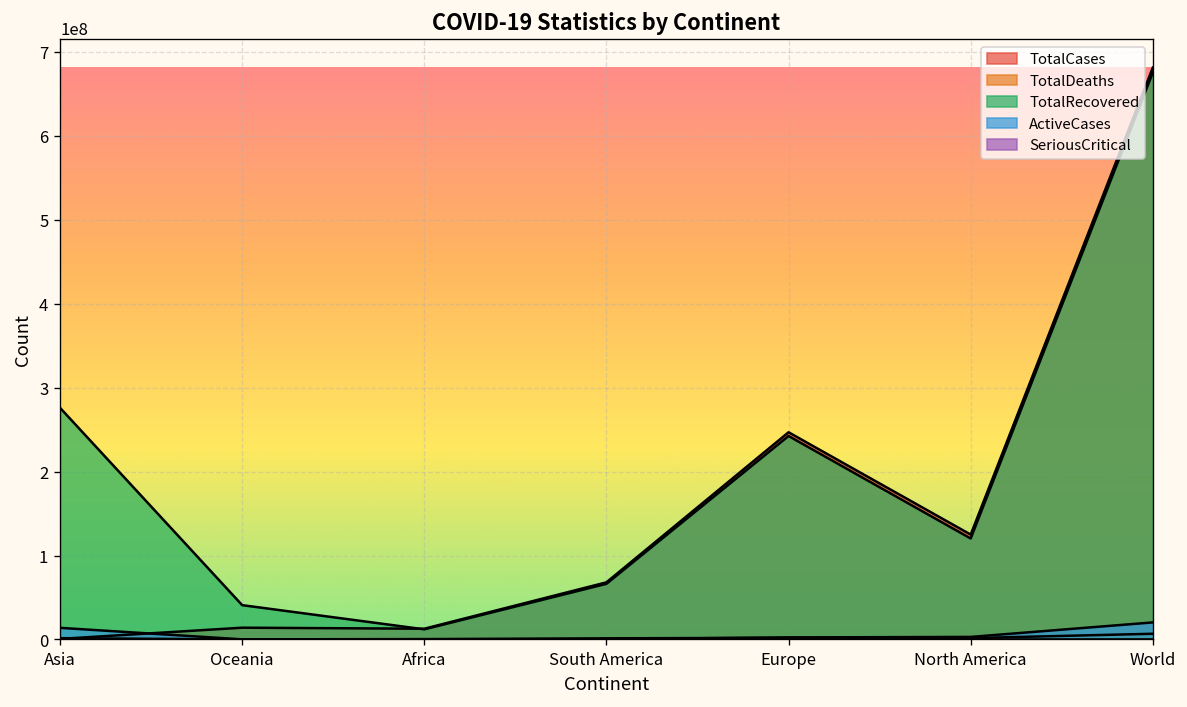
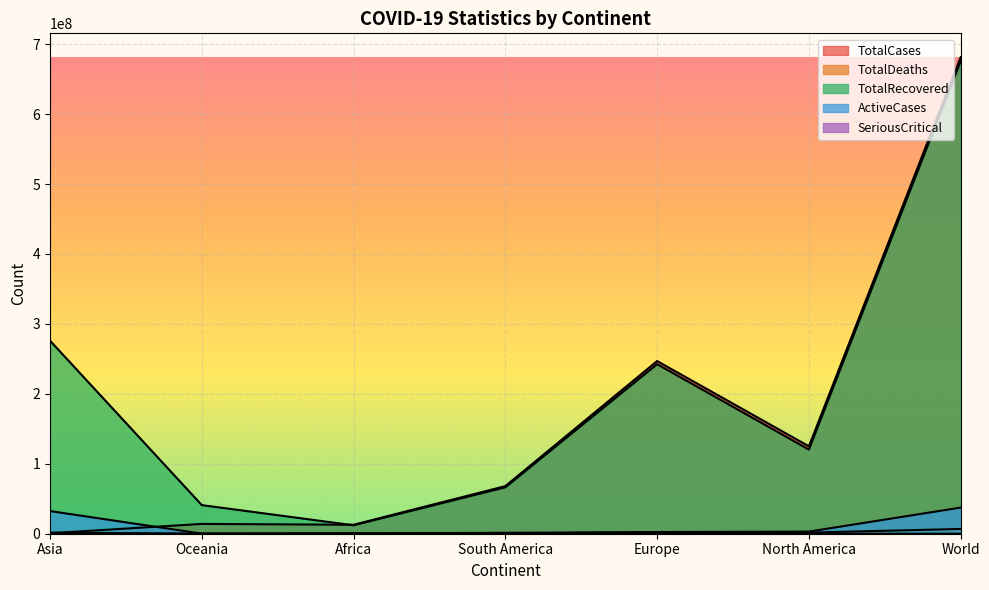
  {
    "TotalRecovered": {
      "Asia": 280000000,
      "Oceania": 40000000,
      "Europe": 240000000,
      "North America": 120000000,
      "World": 680000000
    },
    "ActiveCases": {
-     "Asia": 10000000,
-     "World": 20000000
+     "Asia": 30000000,
+     "World": 40000000
    },
    "SeriousCritical": {
      "World": 0
    }
  }
